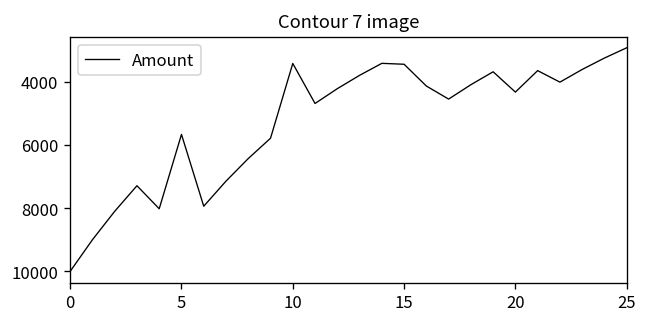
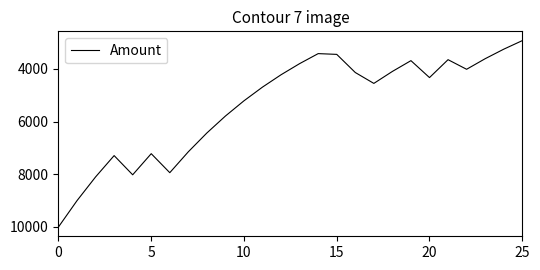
  {
    "0": 10000,
-   "5": 5700,
-   "10": 3400,
+   "5": 7200,
+   "10": 5200,
    "15": 3400,
    "20": 4300,
    "25": 2900
  }
